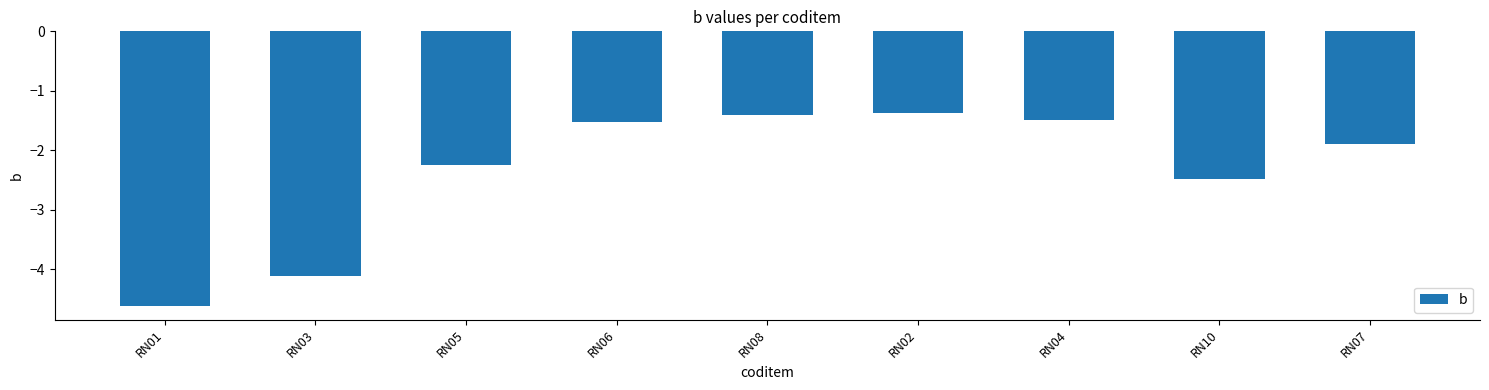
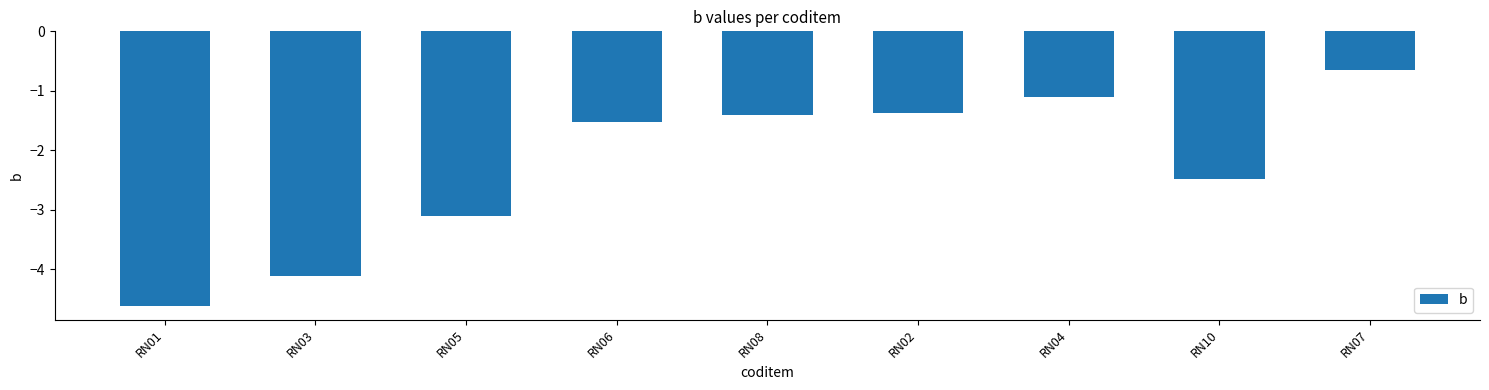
  {
    "RN01": -4.6,
    "RN03": -4.1,
-   "RN05": -2.3,
+   "RN05": -3.1,
    "RN06": -1.5,
    "RN08": -1.4,
    "RN02": -1.4,
-   "RN04": -1.5,
+   "RN04": -1.1,
    "RN10": -2.5,
-   "RN07": -1.9
+   "RN07": -0.7
  }
